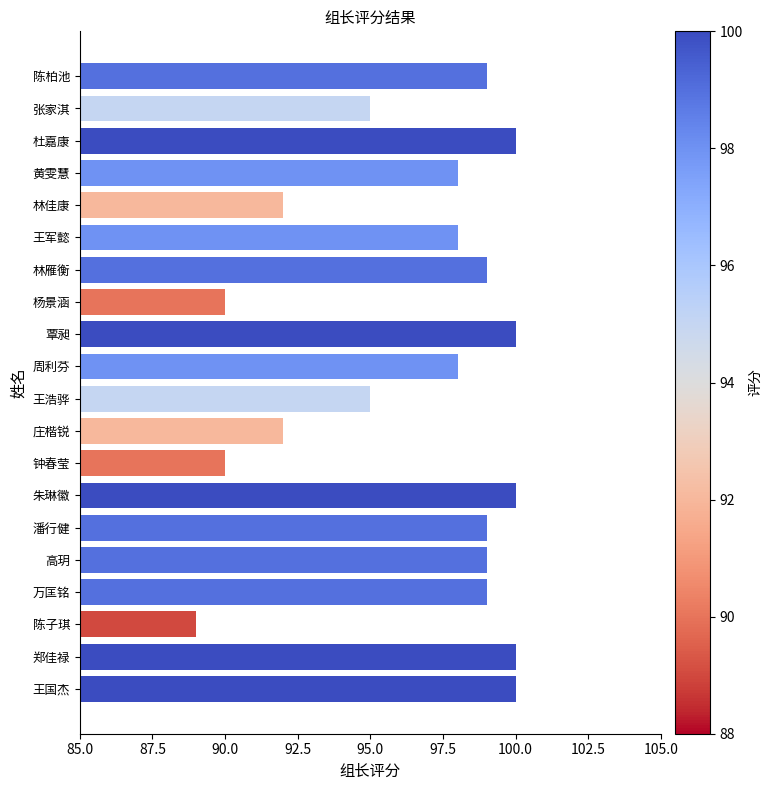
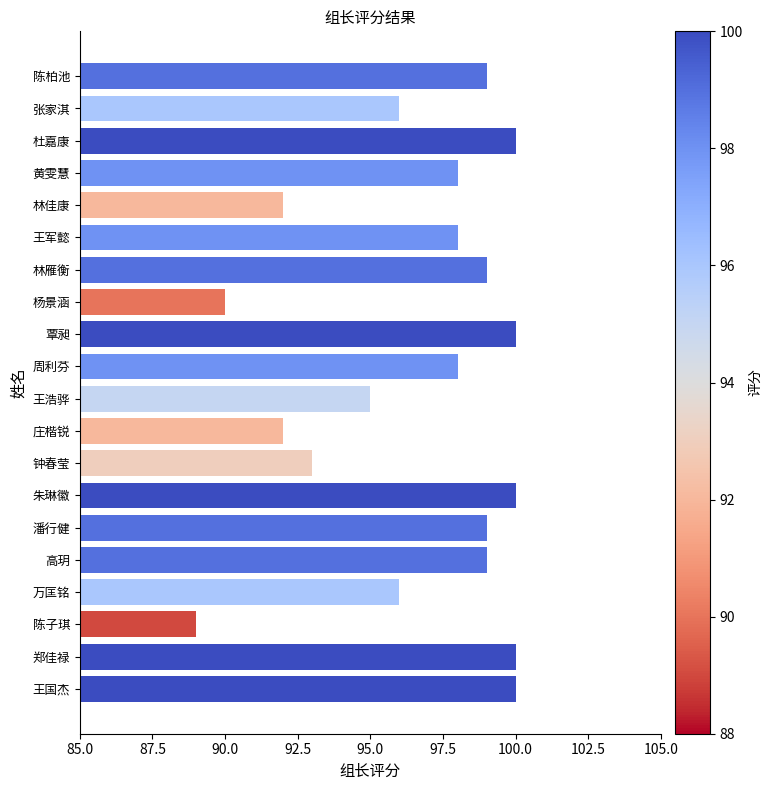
  {
    "陈柏池": 99,
-   "张家淇": 95,
+   "张家淇": 96,
    "杜嘉康": 100,
    "黄雯慧": 98,
    "林佳康": 92,
    "王军懿": 98,
    "林雁衡": 99,
    "杨景涵": 90,
    "覃昶": 100,
    "周利芬": 98,
    "王浩骅": 95,
    "庄楷锐": 92,
-   "钟春莹": 90,
+   "钟春莹": 93,
    "朱琳徽": 100,
    "潘行健": 99,
    "高玥": 99,
-   "万匡铭": 99,
+   "万匡铭": 96,
    "陈子琪": 89,
    "郑佳禄": 100,
    "王国杰": 100
  }
